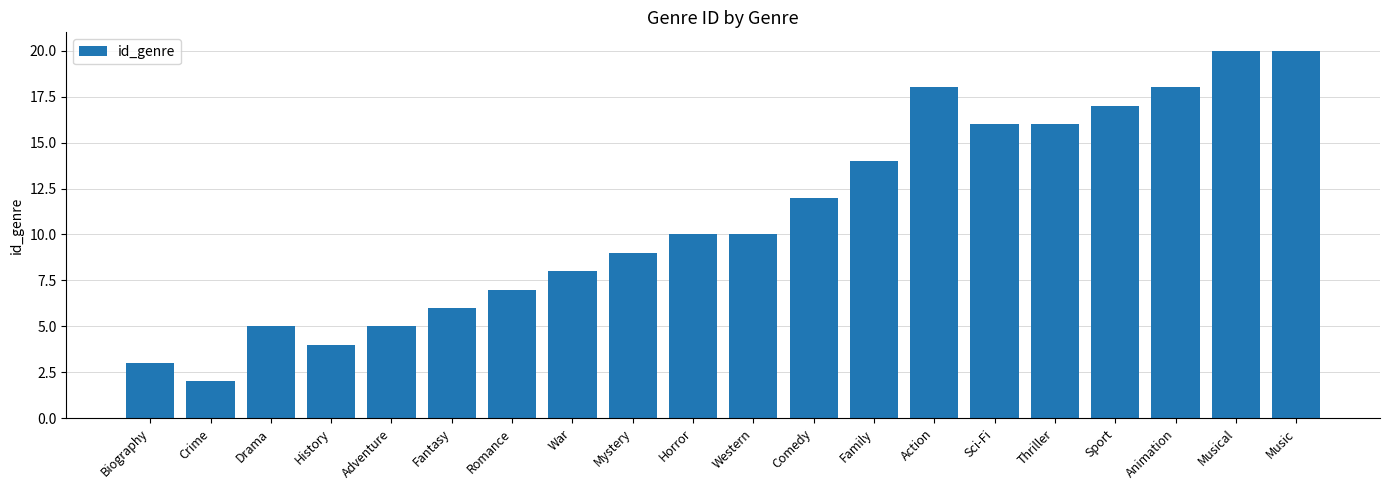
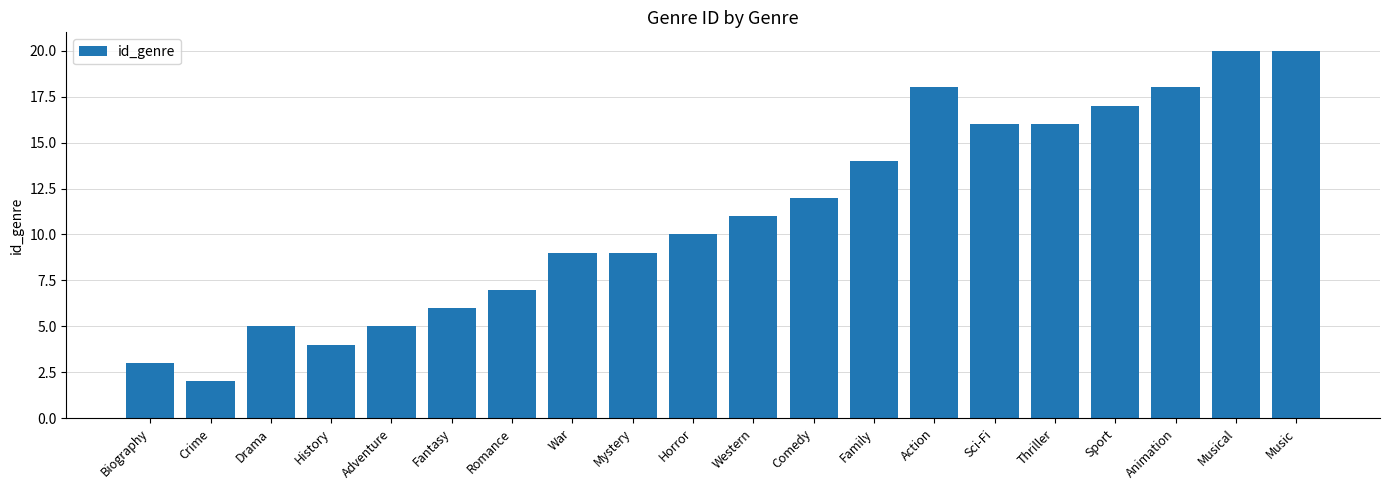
  {
    "Biography": 3,
    "Crime": 2,
    "Drama": 5,
    "History": 4,
    "Adventure": 5,
    "Fantasy": 6,
    "Romance": 7,
-   "War": 8,
+   "War": 9,
    "Mystery": 9,
    "Horror": 10,
-   "Western": 10,
+   "Western": 11,
    "Comedy": 12,
    "Family": 14,
    "Action": 18,
    "Sci-Fi": 16,
    "Thriller": 16,
    "Sport": 17,
    "Animation": 18,
    "Musical": 20,
    "Music": 20
  }
